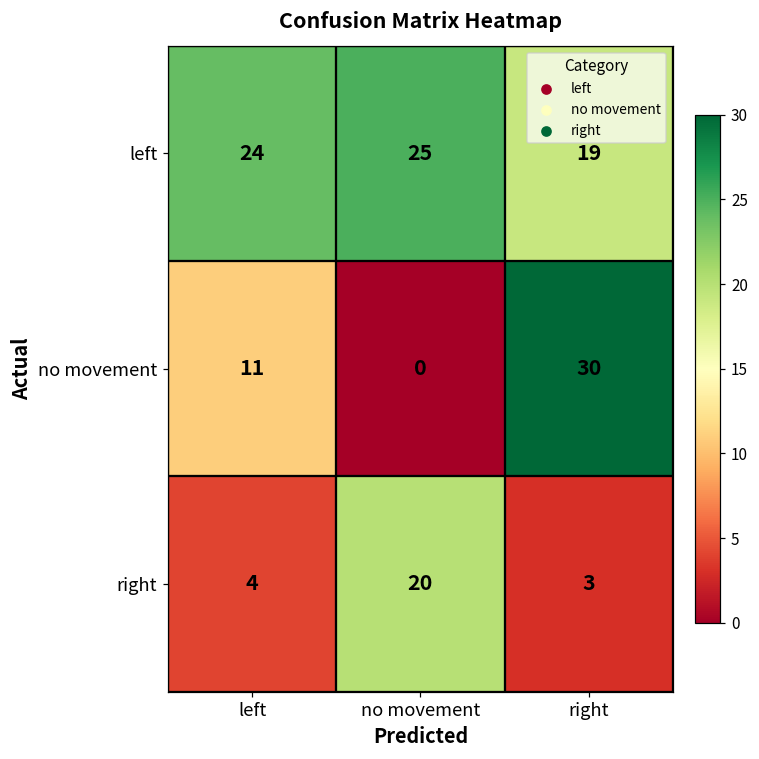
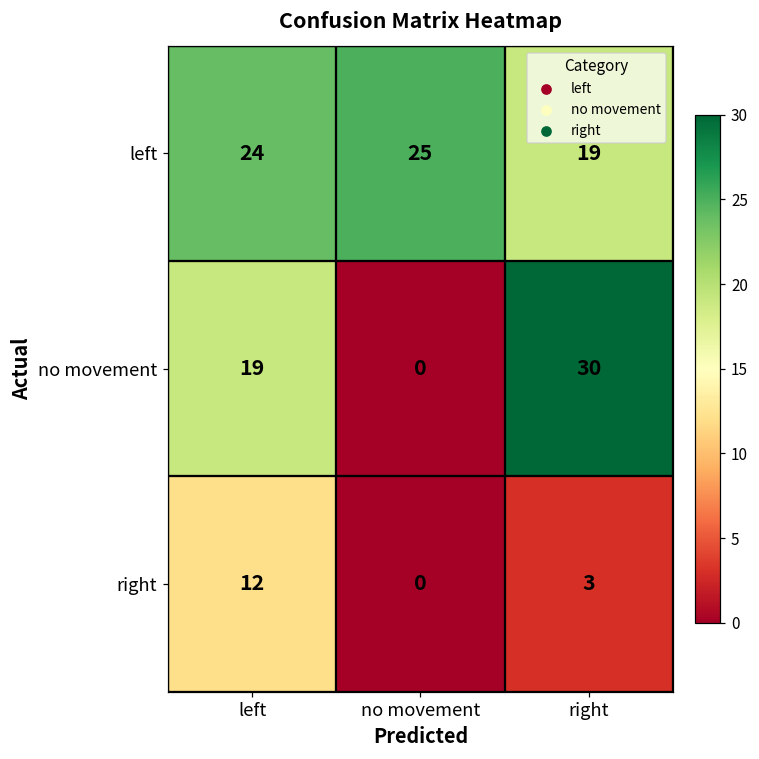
  {
    "left": {
      "left": 24,
      "no movement": 25,
      "right": 19
    },
    "no movement": {
-     "left": 11,
+     "left": 19,
      "no movement": 0,
      "right": 30
    },
    "right": {
-     "left": 4,
-     "no movement": 20,
+     "left": 12,
+     "no movement": 0,
      "right": 3
    }
  }
